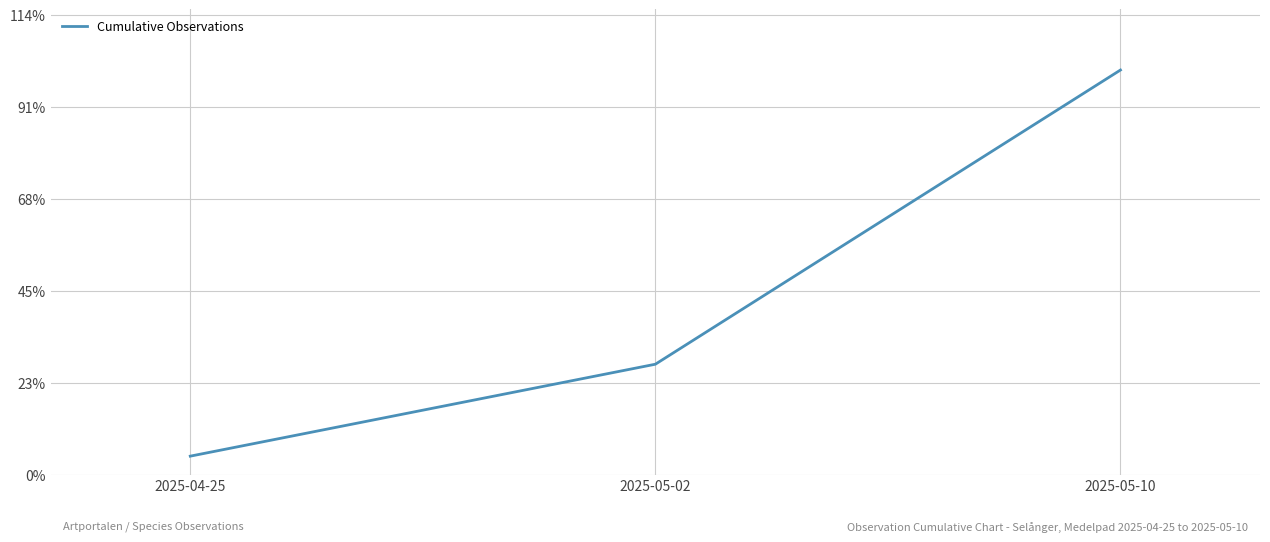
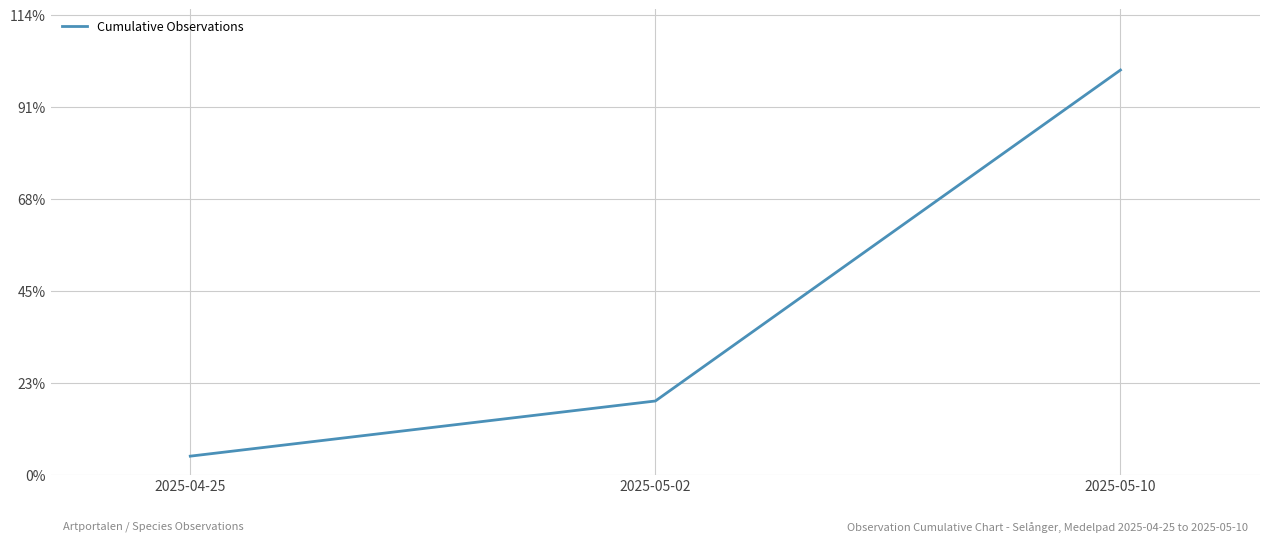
  {
    "2025-04-25": "5%",
-   "2025-05-02": "27%",
+   "2025-05-02": "18%",
    "2025-05-10": "100%"
  }
